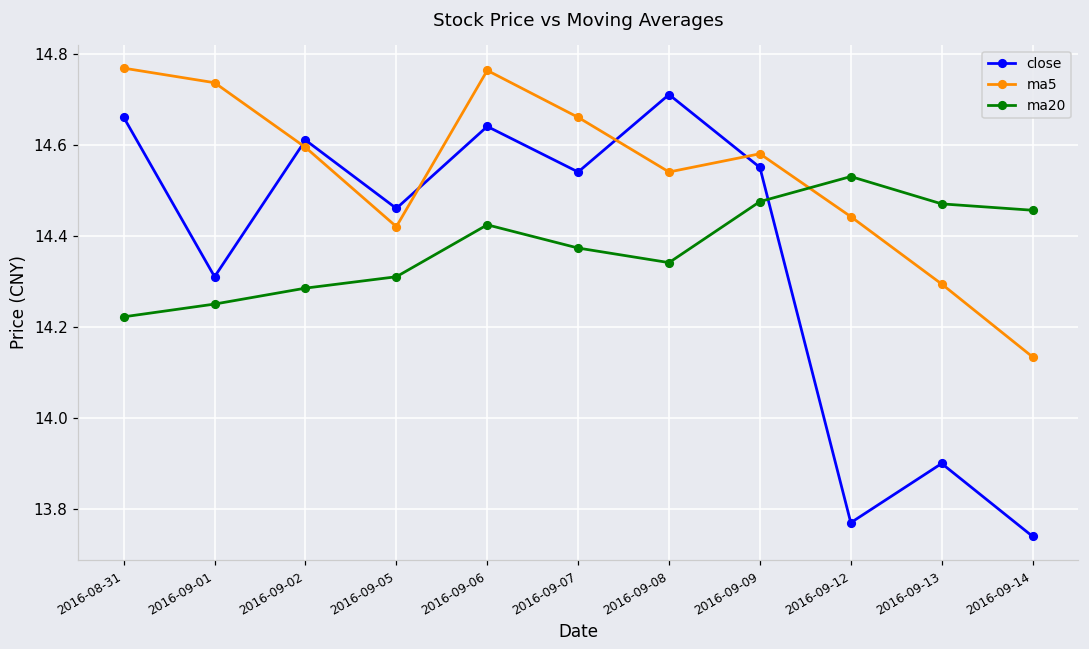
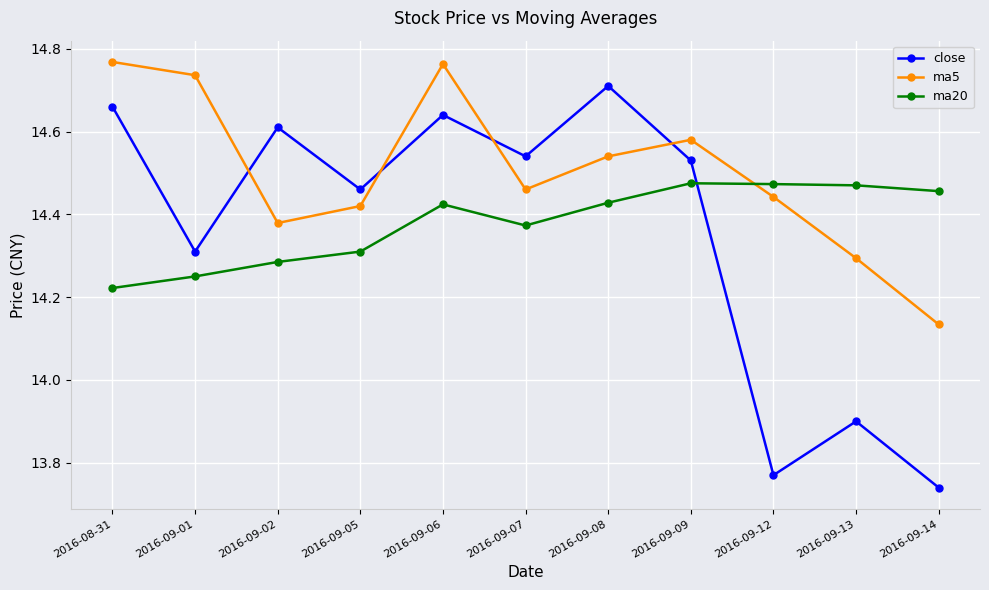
  {
    "close": {
      "2016-08-31": 14.66,
      "2016-09-01": 14.31,
      "2016-09-02": 14.61,
      "2016-09-05": 14.46,
      "2016-09-06": 14.64,
      "2016-09-07": 14.54,
      "2016-09-08": 14.71,
-     "2016-09-09": 14.55,
+     "2016-09-09": 14.53,
      "2016-09-12": 13.77,
      "2016-09-13": 13.90,
      "2016-09-14": 13.74
    },
    "ma5": {
      "2016-08-31": 14.77,
      "2016-09-01": 14.74,
-     "2016-09-02": 14.59,
+     "2016-09-02": 14.38,
      "2016-09-05": 14.42,
      "2016-09-06": 14.76,
-     "2016-09-07": 14.66,
+     "2016-09-07": 14.46,
      "2016-09-08": 14.54,
      "2016-09-09": 14.58,
      "2016-09-12": 14.44,
      "2016-09-13": 14.29,
      "2016-09-14": 14.13
    },
    "ma20": {
      "2016-08-31": 14.22,
      "2016-09-01": 14.25,
      "2016-09-02": 14.29,
      "2016-09-05": 14.31,
      "2016-09-06": 14.42,
      "2016-09-07": 14.37,
-     "2016-09-08": 14.34,
+     "2016-09-08": 14.43,
      "2016-09-09": 14.48,
-     "2016-09-12": 14.53,
+     "2016-09-12": 14.47,
      "2016-09-13": 14.47,
      "2016-09-14": 14.46
    }
  }
